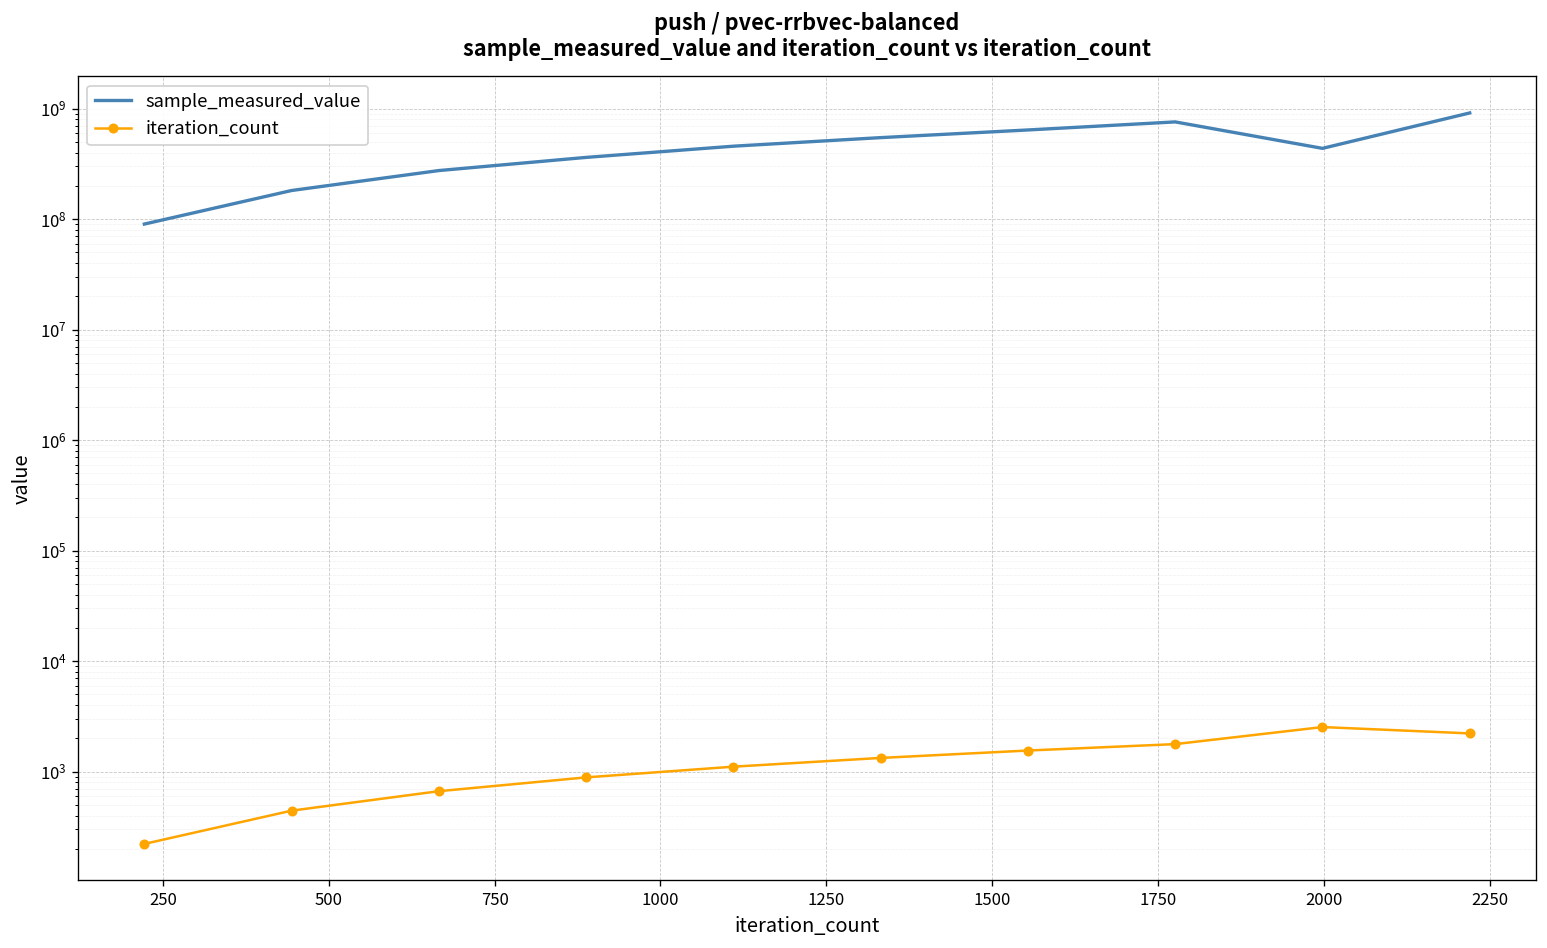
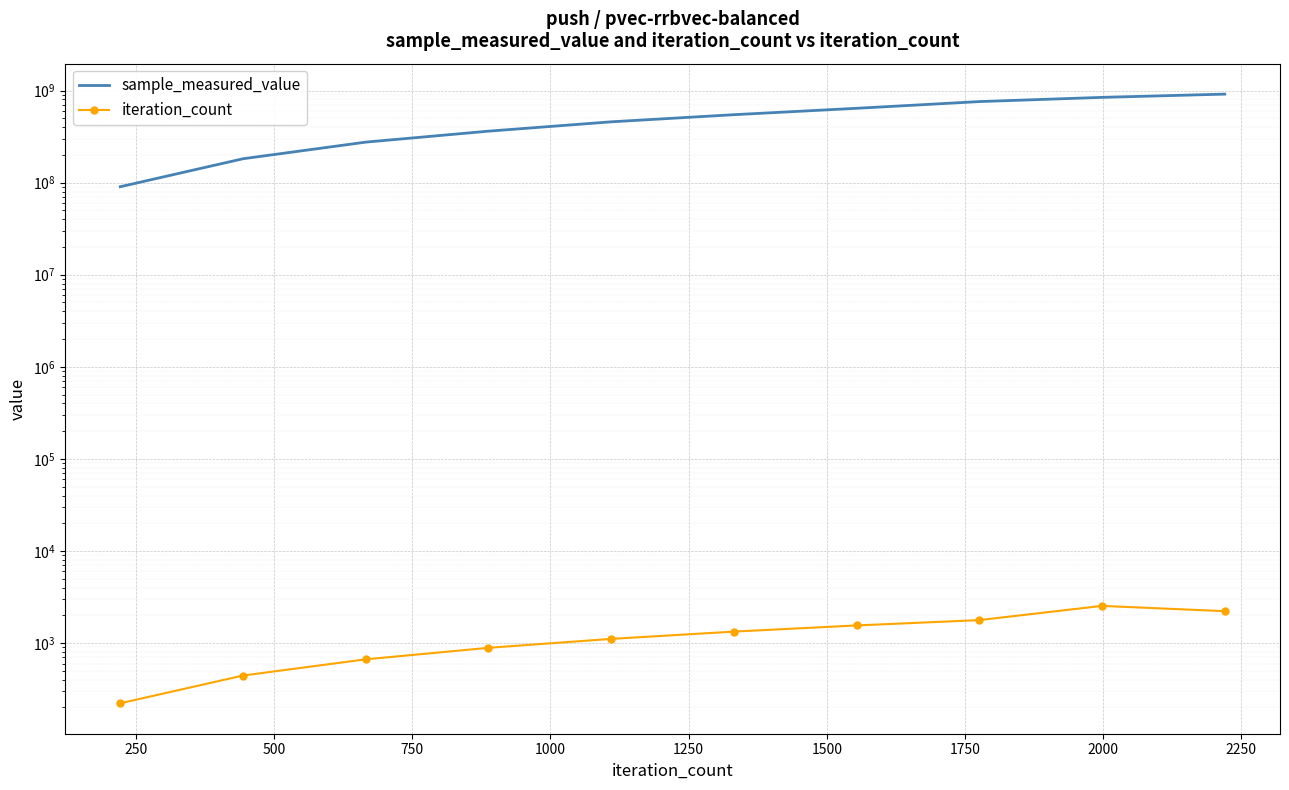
  {
    "sample_measured_value": {
-     "2000": 400000000
+     "2000": 800000000
    },
    "iteration_count": {
      "2000": 2500
    }
  }
